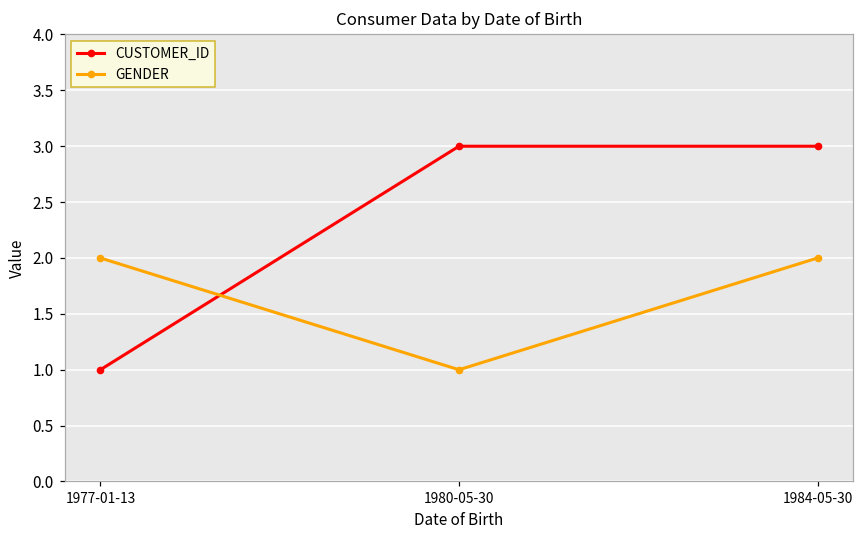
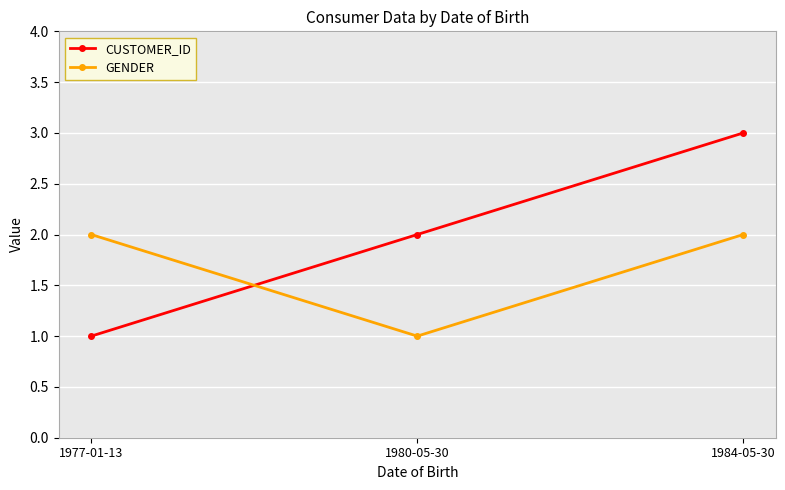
  {
    "CUSTOMER_ID": {
      "1977-01-13": 1,
-     "1980-05-30": 3,
+     "1980-05-30": 2,
      "1984-05-30": 3
    },
    "GENDER": {
      "1977-01-13": 2,
      "1980-05-30": 1,
      "1984-05-30": 2
    }
  }
